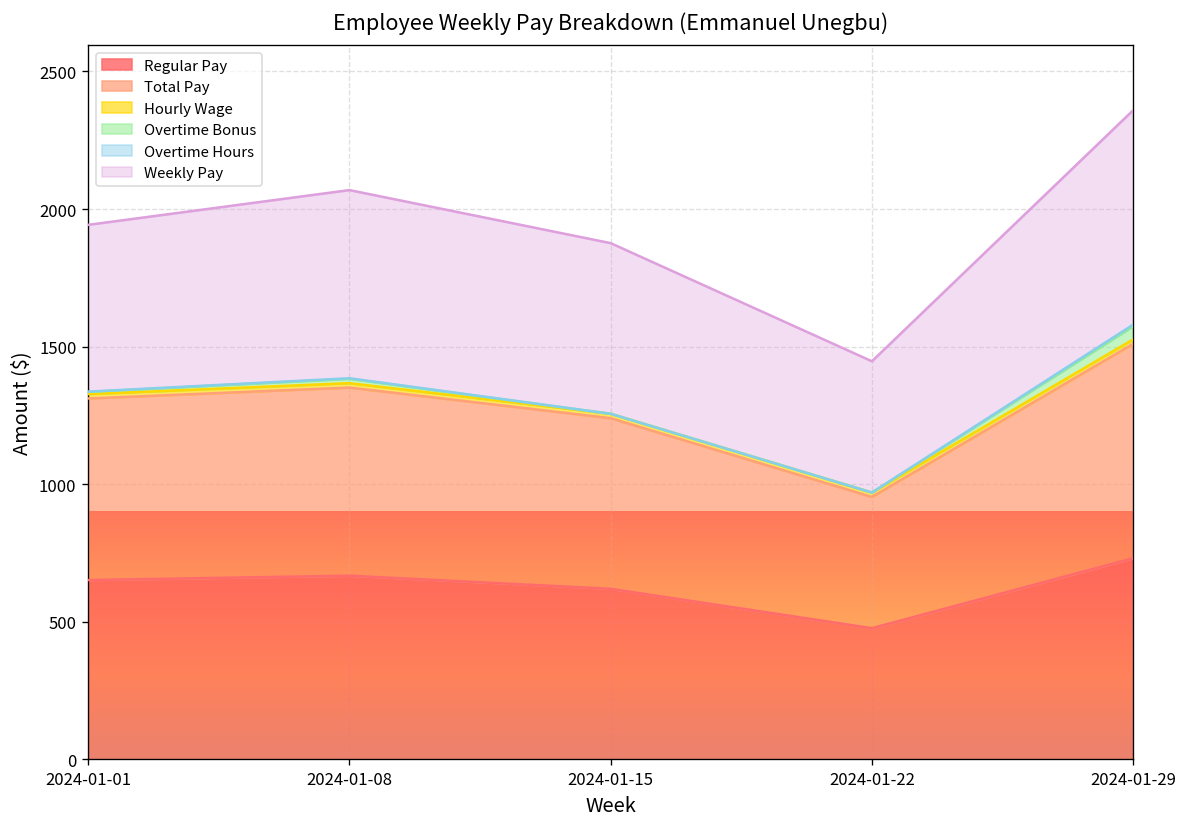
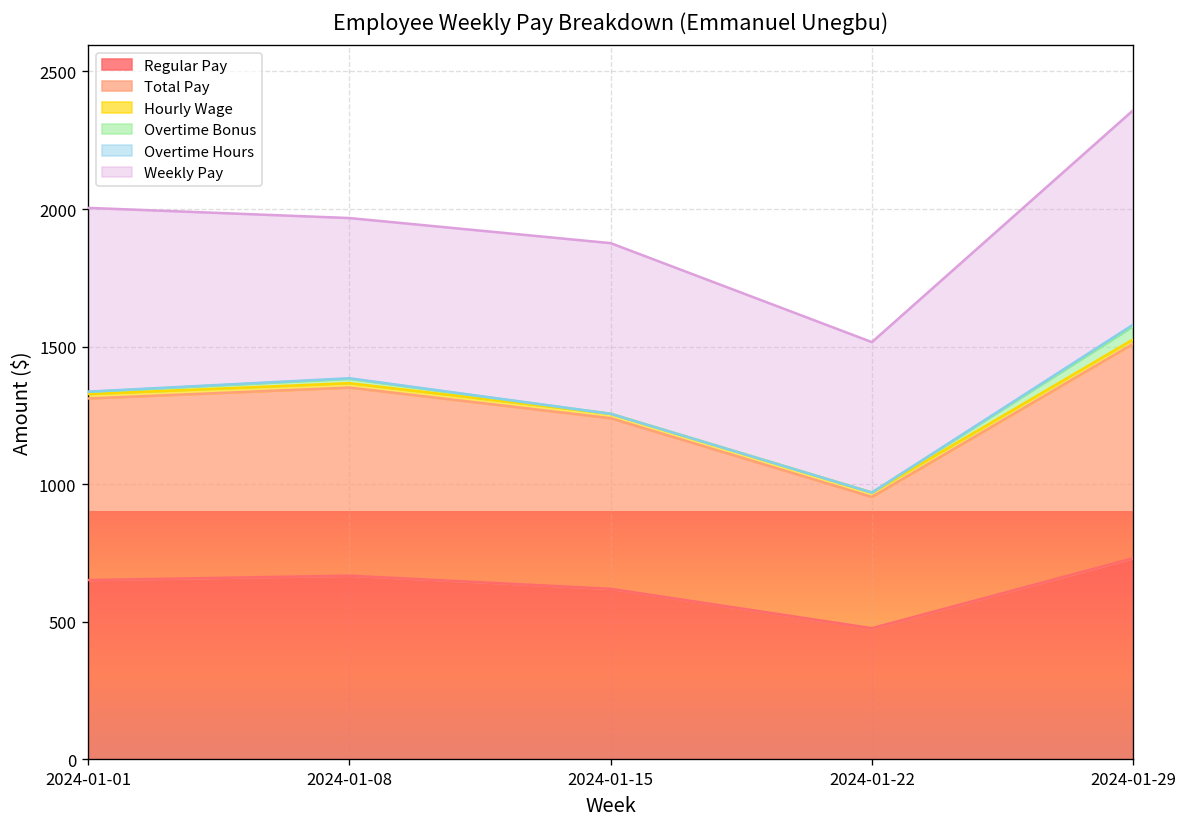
  {
    "Hourly Wage": {
      "2024-01-08": 20,
      "2024-01-29": 20
    },
    "Weekly Pay": {
-     "2024-01-01": 610,
-     "2024-01-08": 680,
+     "2024-01-01": 670,
+     "2024-01-08": 580,
      "2024-01-15": 620,
-     "2024-01-22": 480,
+     "2024-01-22": 550,
      "2024-01-29": 780
    }
  }
